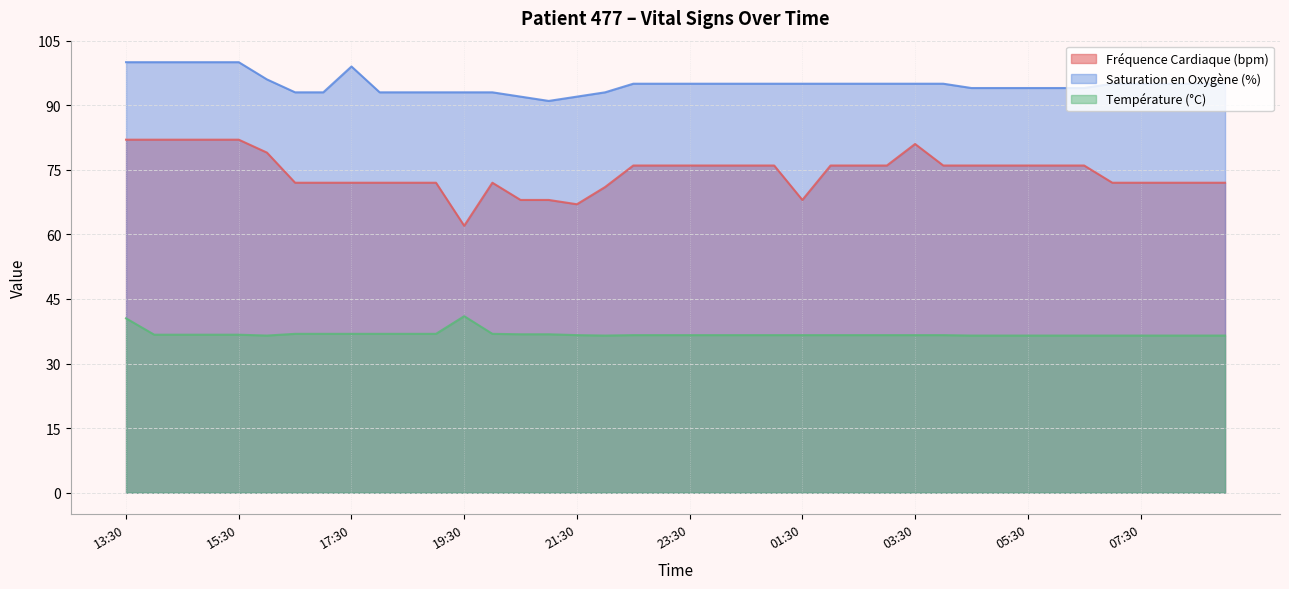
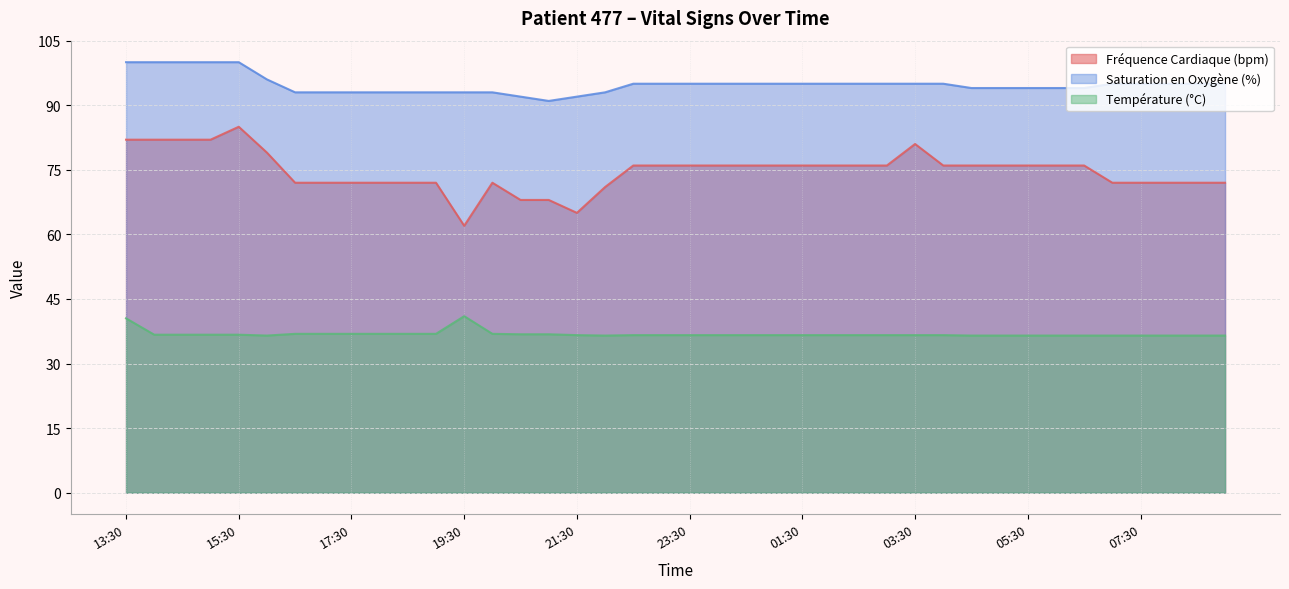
  {
    "Fréquence Cardiaque (bpm)": {
      "13:30": 82,
-     "15:30": 82,
+     "15:30": 85,
      "17:30": 72,
      "19:30": 62,
-     "21:30": 67,
+     "21:30": 65,
      "23:30": 76,
-     "01:30": 68,
+     "01:30": 76,
      "03:30": 81,
      "05:30": 76,
      "07:30": 72
    },
    "Saturation en Oxygène (%)": {
      "13:30": 100,
      "15:30": 100,
-     "17:30": 99,
+     "17:30": 93,
      "19:30": 93,
      "21:30": 92,
      "23:30": 95,
      "01:30": 95,
      "03:30": 95,
      "05:30": 94
    },
    "Température (°C)": {
      "13:30": 41,
      "15:30": 37,
      "17:30": 37,
      "19:30": 41,
      "21:30": 37,
      "23:30": 37,
      "01:30": 37,
      "03:30": 37,
      "05:30": 37,
      "07:30": 37
    }
  }
